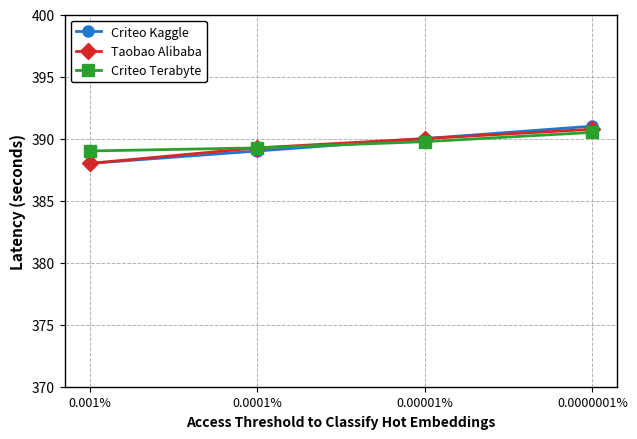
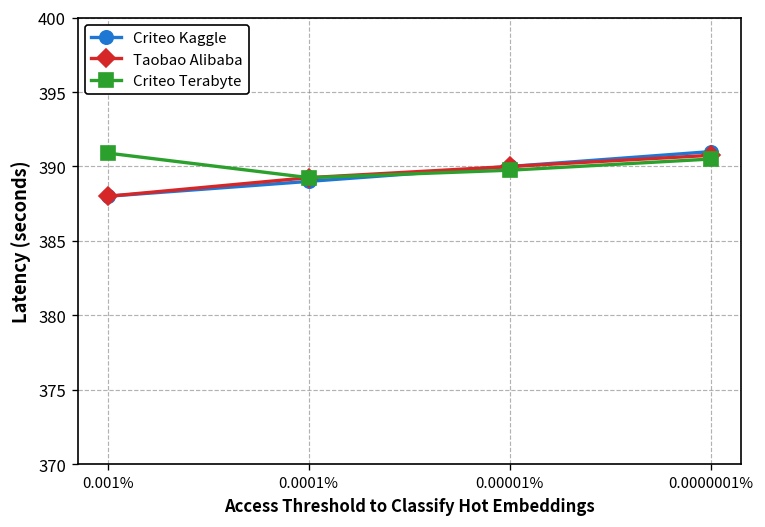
  {
    "Criteo Kaggle": {
      "0.0001%": 389.0,
      "0.0000001%": 391.0
    },
    "Taobao Alibaba": {
      "0.0000001%": 390.8
    },
    "Criteo Terabyte": {
-     "0.001%": 389.0,
+     "0.001%": 390.9,
      "0.00001%": 389.8,
      "0.0000001%": 390.5
    }
  }
